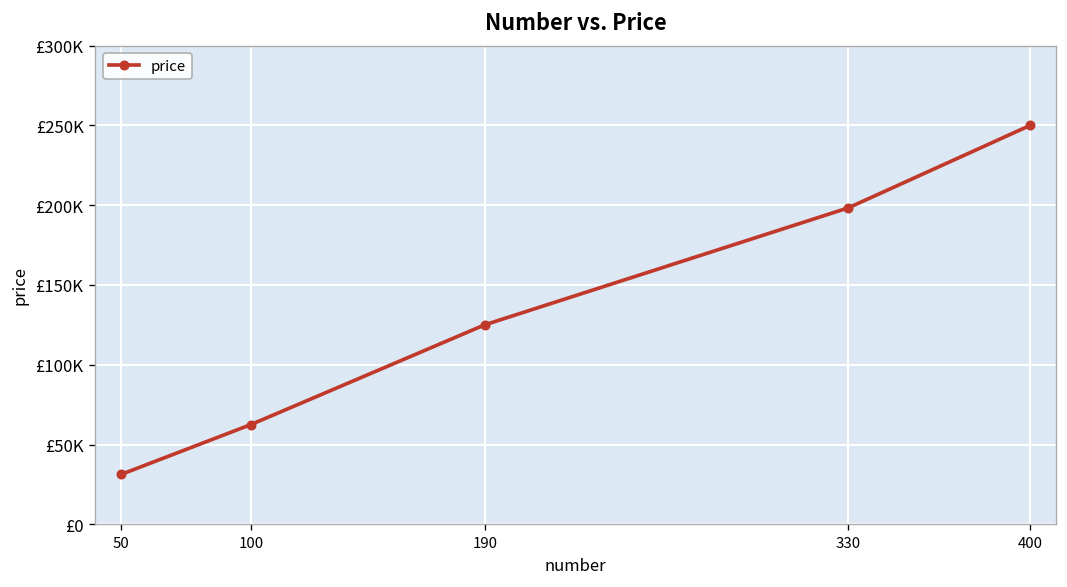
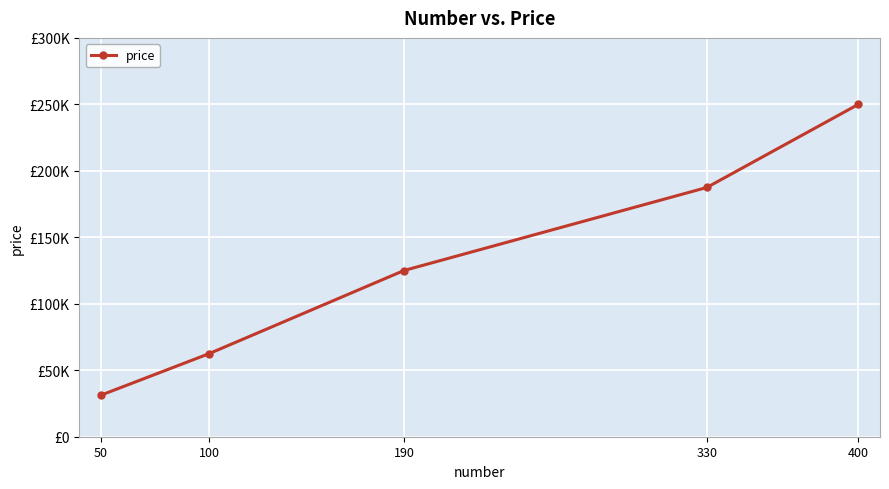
  {
    "50": "£31000",
    "100": "£63000",
    "190": "£125000",
-   "330": "£198000",
+   "330": "£188000",
    "400": "£250000"
  }
